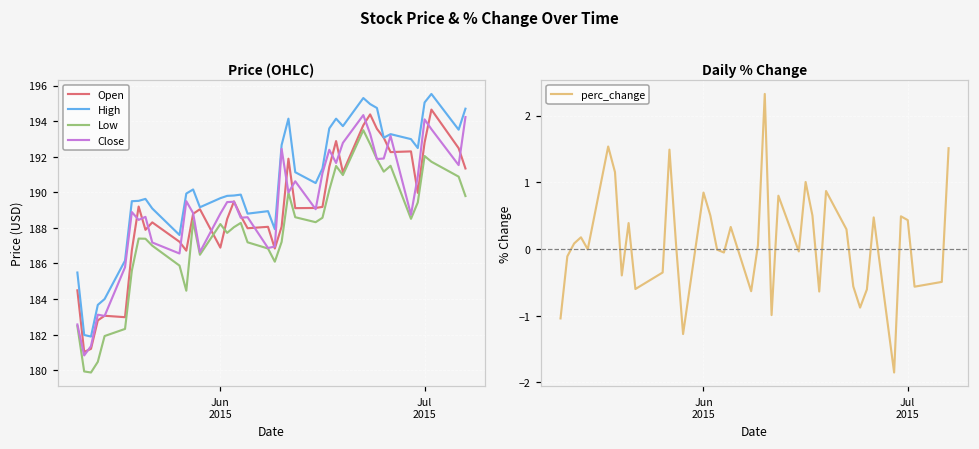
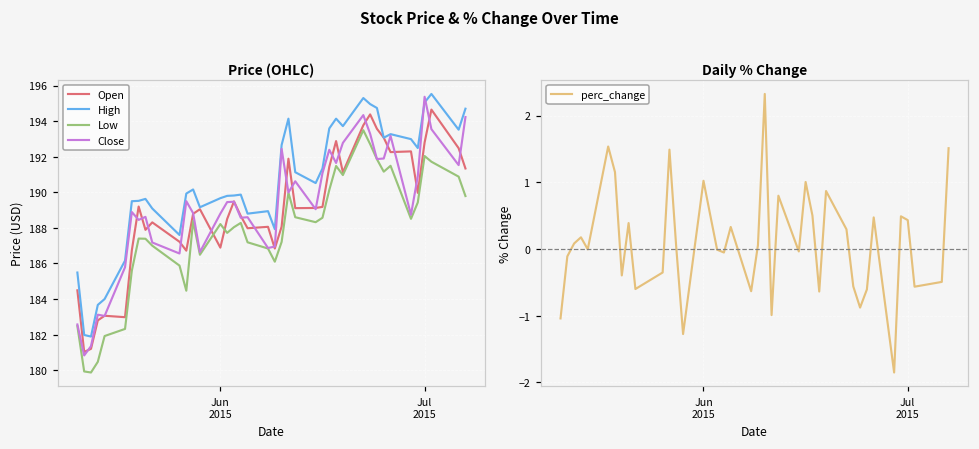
  {
    "Price (OHLC)": {
      "Open": {
        "Jun 2015": 186.9,
        "Jul 2015": 192.8
      },
      "High": {
        "Jun 2015": 189.7,
        "Jul 2015": 195.1
      },
      "Low": {
        "Jun 2015": 188.2,
        "Jul 2015": 192.0
      },
      "Close": {
        "Jun 2015": 188.8,
-       "Jul 2015": 194.1
+       "Jul 2015": 195.4
      }
    },
    "Daily % Change": {
-     "Jun 2015": 0.8,
+     "Jun 2015": 1.0,
      "Jul 2015": 0.4
    }
  }
